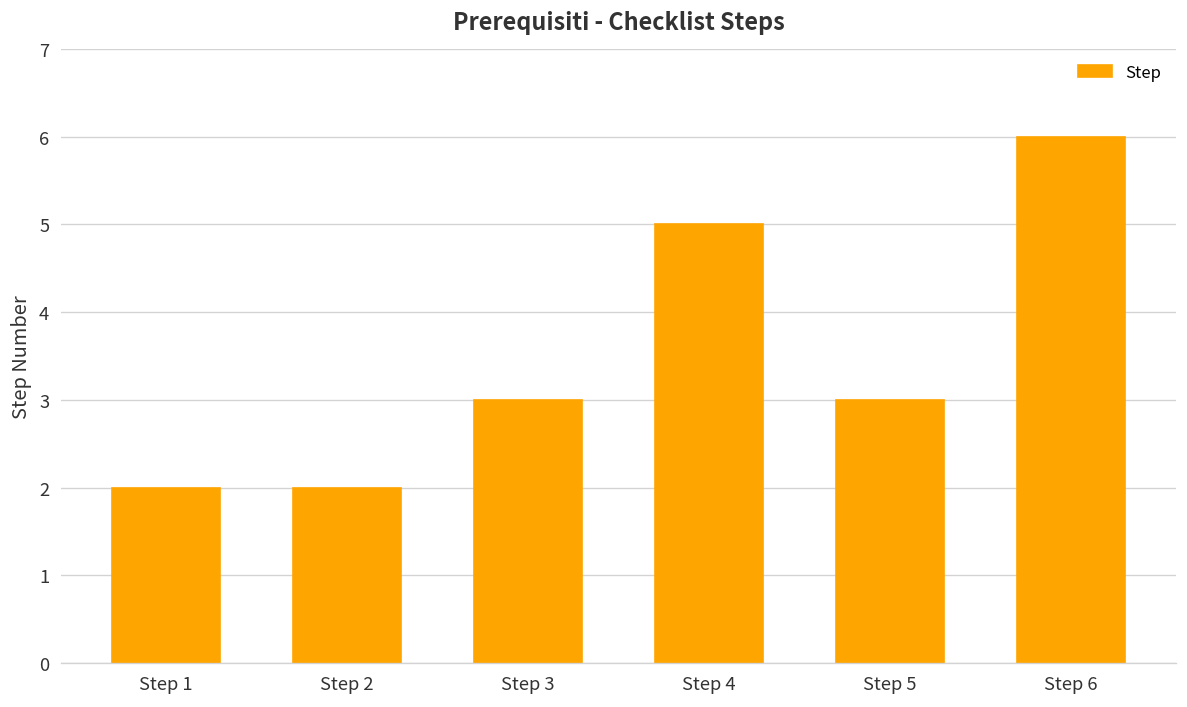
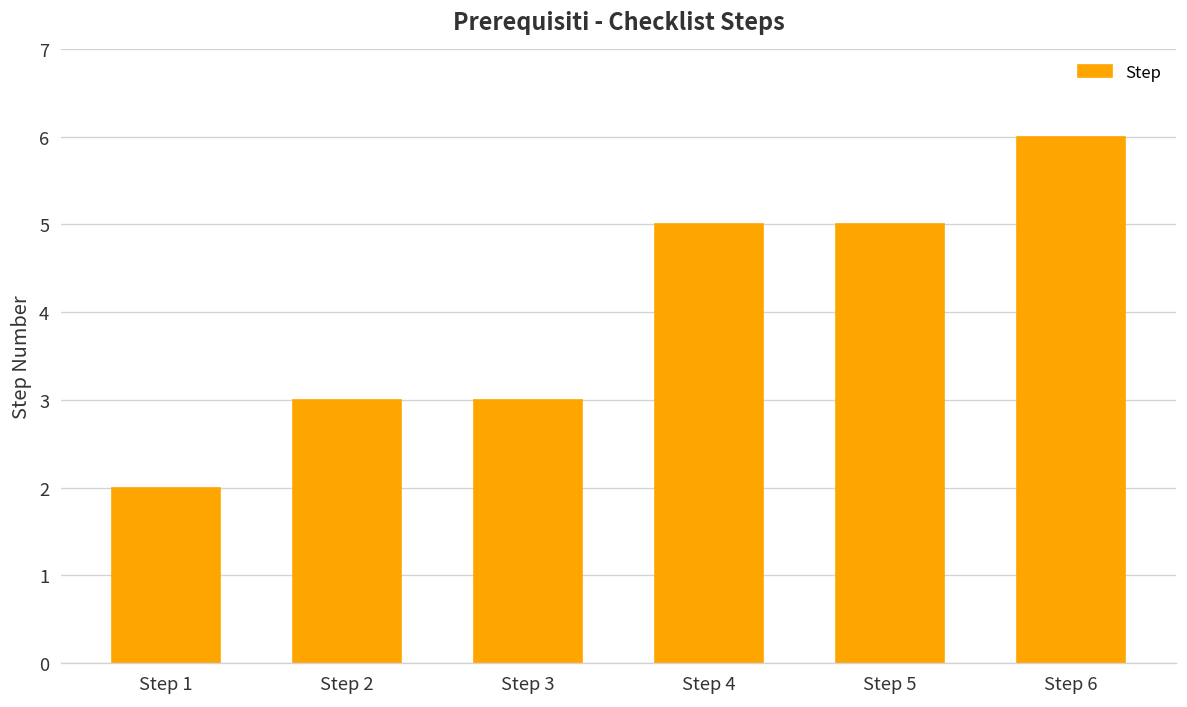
  {
    "Step 1": 2,
-   "Step 2": 2,
+   "Step 2": 3,
    "Step 3": 3,
    "Step 4": 5,
-   "Step 5": 3,
+   "Step 5": 5,
    "Step 6": 6
  }
